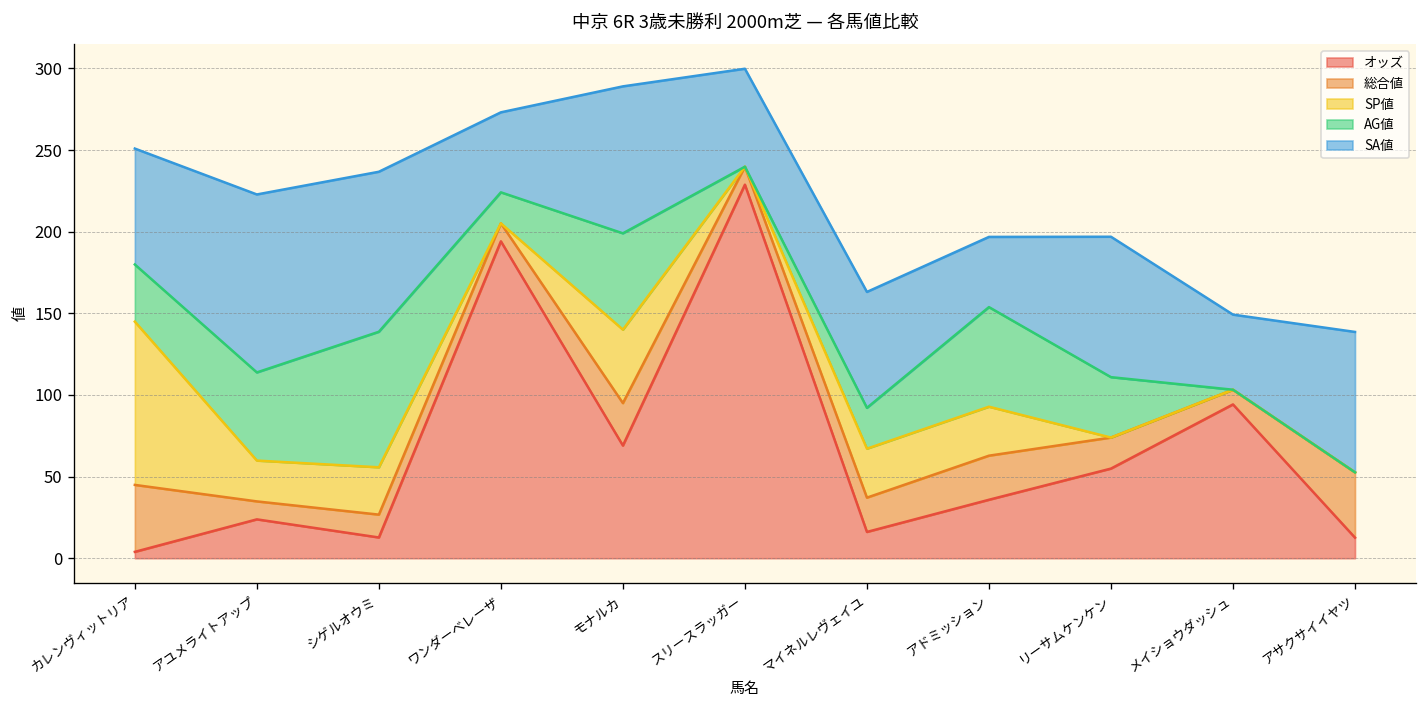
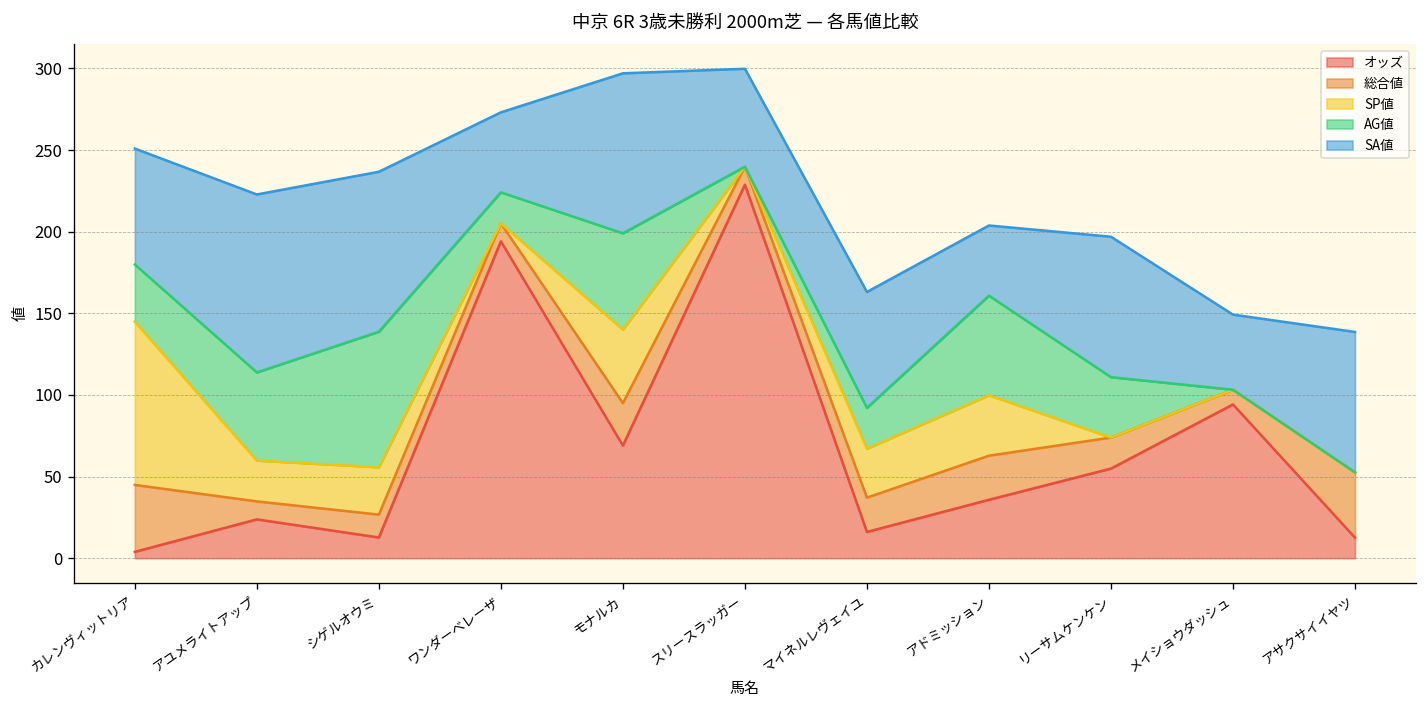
  {
    "SP値": {
      "カレンヴィットリア": 100,
      "アユメライトアップ": 25,
      "シゲルオウミ": 29,
      "モナルカ": 45,
      "マイネルレヴェイユ": 30,
-     "アドミッション": 30
+     "アドミッション": 37
    },
    "AG値": {
      "カレンヴィットリア": 35,
      "アユメライトアップ": 54,
      "シゲルオウミ": 83,
      "ワンダーベレーザ": 19,
      "モナルカ": 59,
      "マイネルレヴェイユ": 25,
      "アドミッション": 61,
      "リーサムケンケン": 37
    },
    "SA値": {
      "カレンヴィットリア": 71,
      "アユメライトアップ": 109,
      "シゲルオウミ": 98,
      "ワンダーベレーザ": 49,
-     "モナルカ": 90,
+     "モナルカ": 98,
      "スリースラッガー": 60,
      "マイネルレヴェイユ": 71,
      "アドミッション": 43,
      "リーサムケンケン": 86,
      "メイショウダッシュ": 46,
      "アサクサイイヤツ": 86
    }
  }
